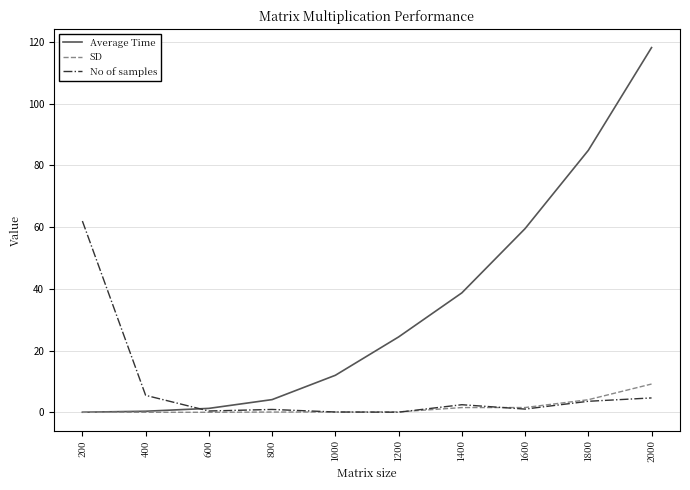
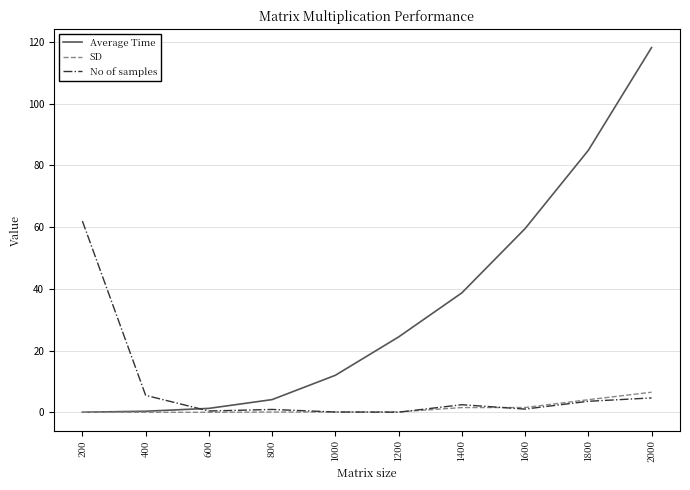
  {
    "SD": {
      "800": 0,
      "1400": 2,
-     "2000": 9
+     "2000": 7
    }
  }
